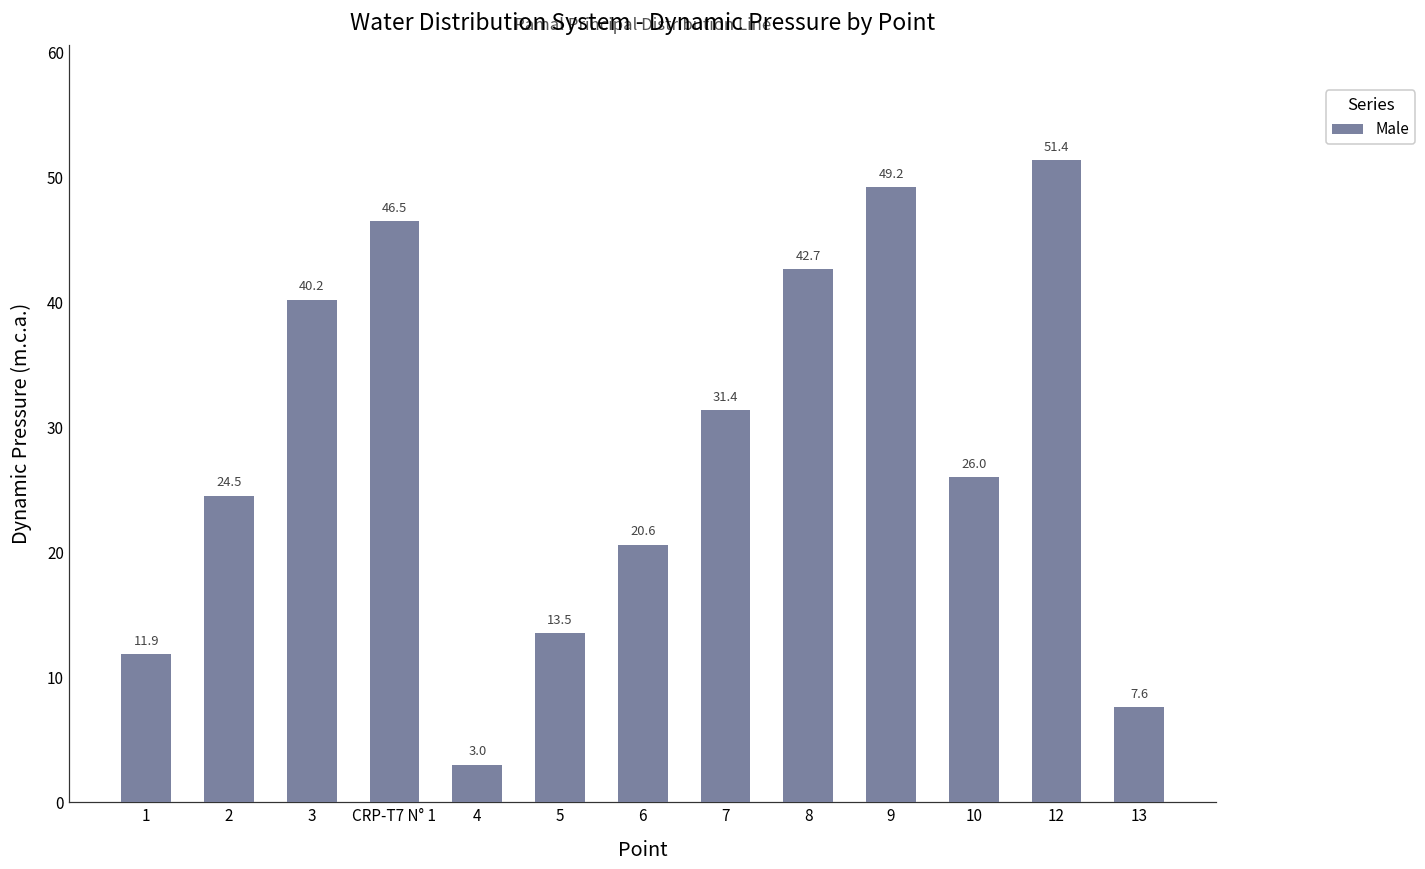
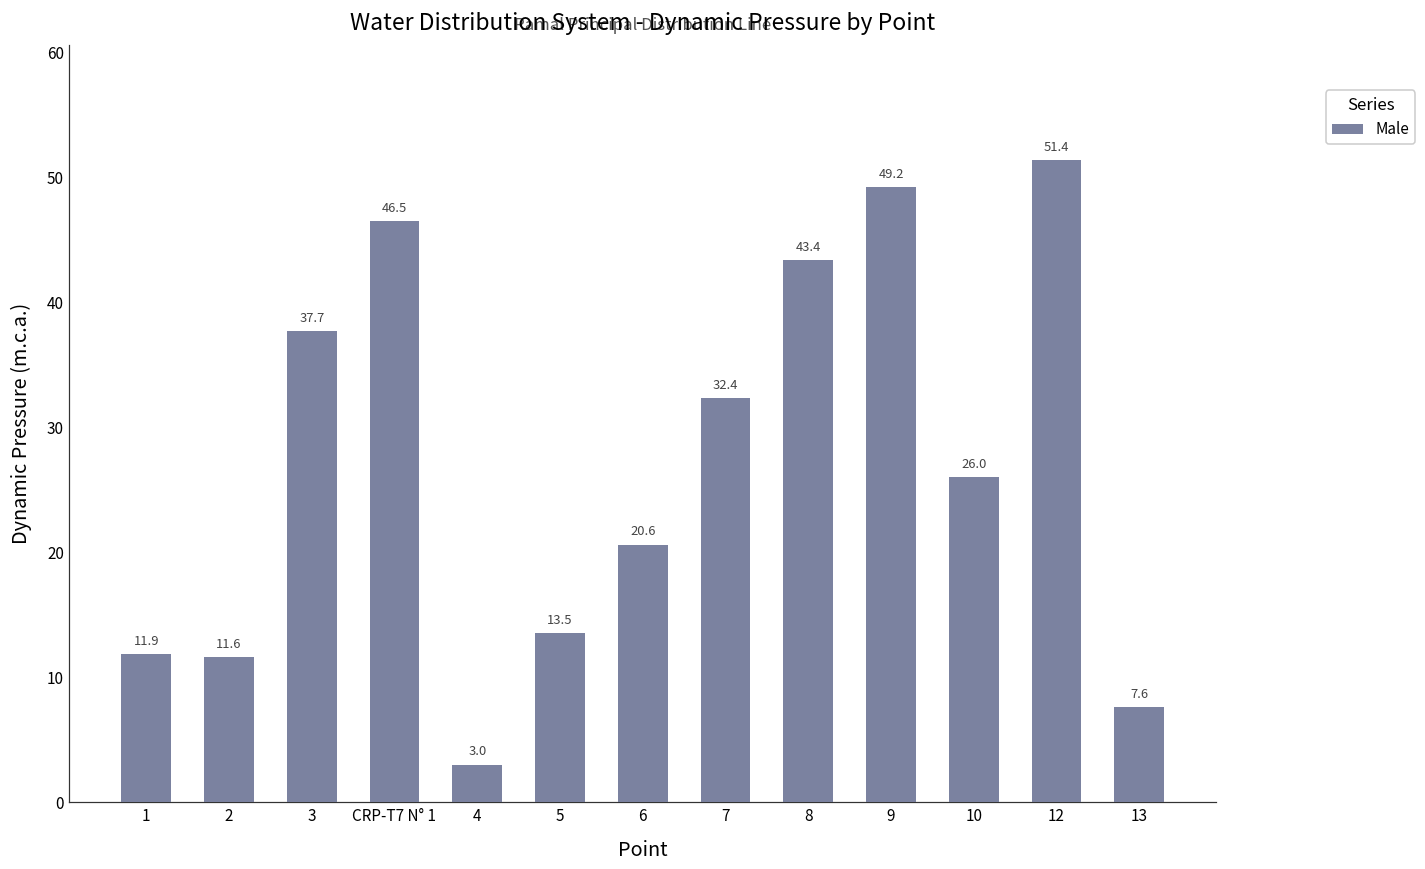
  {
    "1": 11.9,
-   "2": 24.5,
-   "3": 40.2,
+   "2": 11.6,
+   "3": 37.7,
    "CRP-T7 N° 1": 46.5,
    "4": 3.0,
    "5": 13.5,
    "6": 20.6,
-   "7": 31.4,
-   "8": 42.7,
+   "7": 32.4,
+   "8": 43.4,
    "9": 49.2,
    "10": 26.0,
    "12": 51.4,
    "13": 7.6
  }
